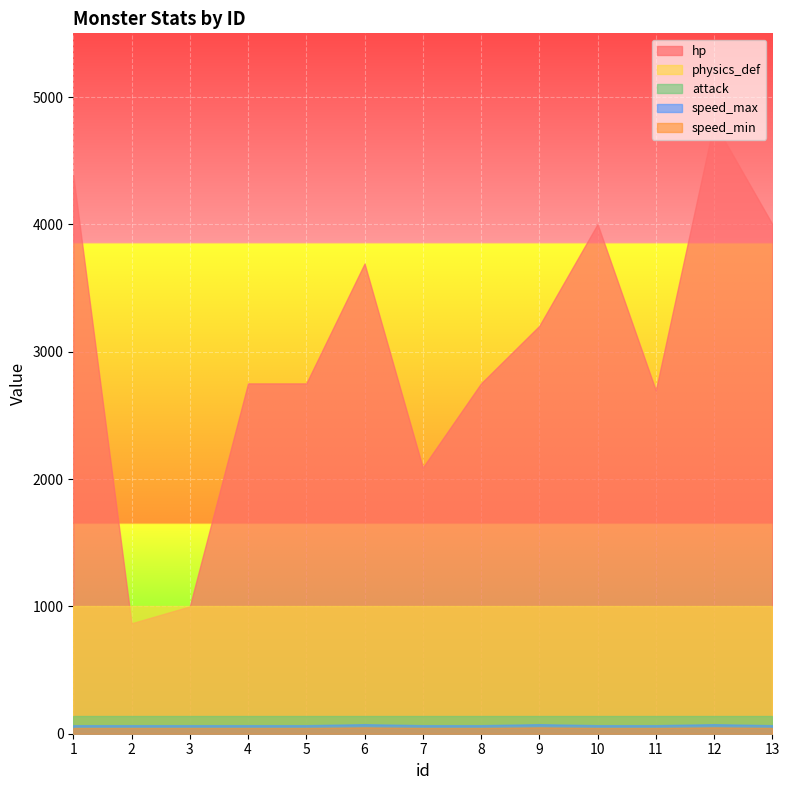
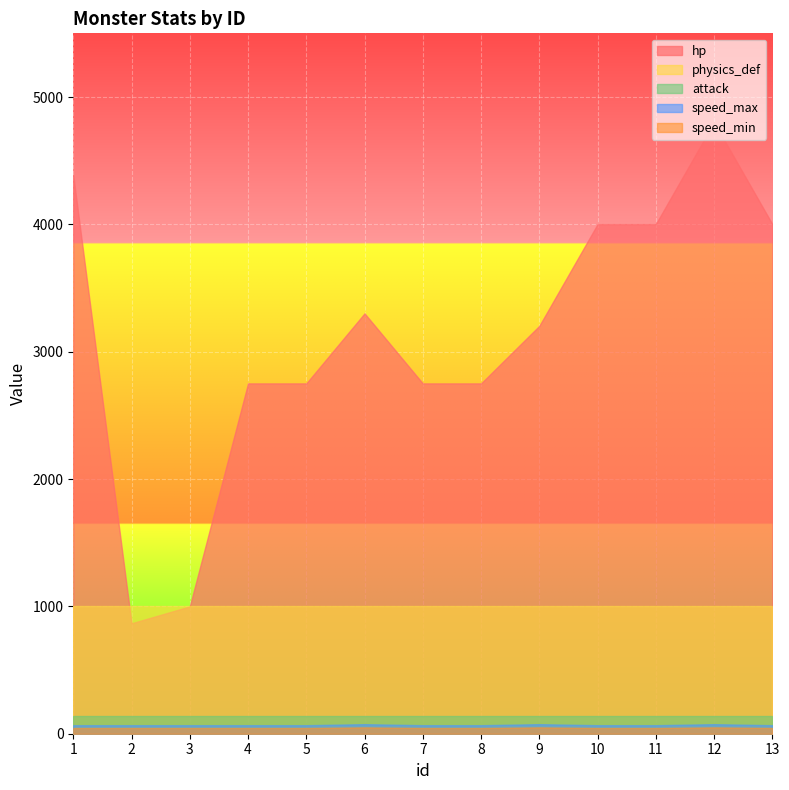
  {
    "hp": {
      "1": 4380,
      "2": 870,
      "4": 2750,
      "5": 2750,
-     "6": 3690,
-     "7": 2090,
+     "6": 3300,
+     "7": 2750,
      "8": 2750,
      "9": 3200,
      "10": 4000,
-     "11": 2700,
+     "11": 4000,
      "13": 4000
    },
    "physics_def": {
      "1": 1000,
      "2": 1000,
      "4": 1000,
      "5": 1000,
      "6": 1000,
      "7": 1000,
      "8": 1000,
      "9": 1000,
      "10": 1000,
      "11": 1000,
      "12": 1000,
      "13": 1000
    },
    "attack": {
      "1": 140,
      "2": 140,
      "3": 140,
      "4": 140,
      "5": 140,
      "6": 140,
      "7": 140,
      "8": 140,
      "9": 140,
      "10": 140,
      "11": 140,
      "12": 140,
      "13": 140
    },
    "speed_max": {
      "1": 70,
      "2": 70,
      "3": 70,
      "4": 70,
      "5": 70,
      "6": 80,
      "7": 70,
      "8": 70,
      "9": 80,
      "10": 70,
      "11": 70,
      "12": 80,
      "13": 70
    },
    "speed_min": {
      "1": 50,
      "2": 50,
      "3": 50,
      "4": 50,
      "5": 50,
      "6": 50,
      "7": 50,
      "8": 50,
      "9": 50,
      "10": 50,
      "11": 50,
      "12": 50,
      "13": 50
    }
  }
